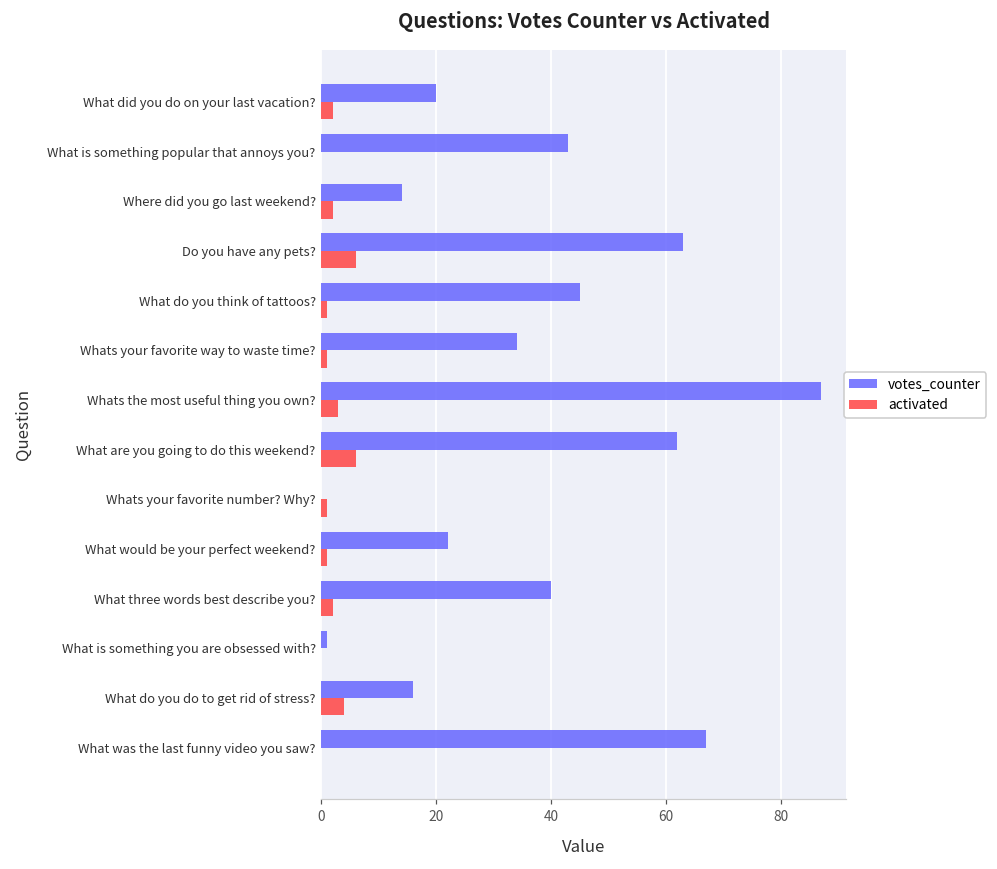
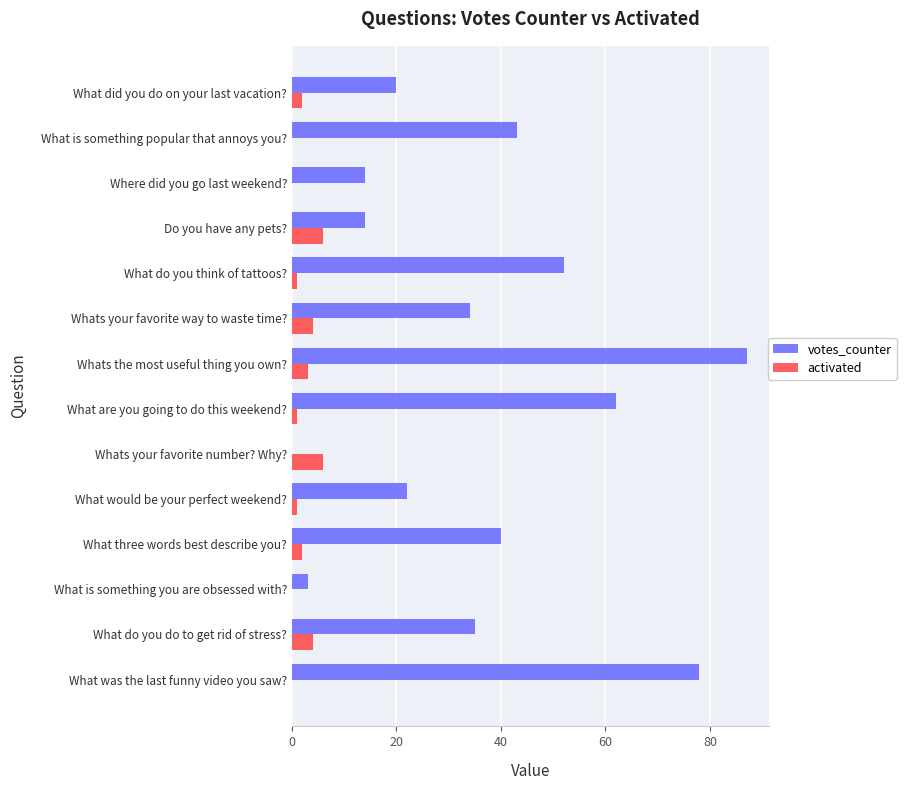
  {
    "votes_counter": {
      "What did you do on your last vacation?": 20,
      "What is something popular that annoys you?": 43,
      "Where did you go last weekend?": 14,
-     "Do you have any pets?": 63,
-     "What do you think of tattoos?": 45,
+     "Do you have any pets?": 14,
+     "What do you think of tattoos?": 52,
      "Whats your favorite way to waste time?": 34,
      "Whats the most useful thing you own?": 87,
      "What are you going to do this weekend?": 62,
      "Whats your favorite number? Why?": 0,
      "What would be your perfect weekend?": 22,
      "What three words best describe you?": 40,
-     "What is something you are obsessed with?": 1,
-     "What do you do to get rid of stress?": 16,
-     "What was the last funny video you saw?": 67
+     "What is something you are obsessed with?": 3,
+     "What do you do to get rid of stress?": 35,
+     "What was the last funny video you saw?": 78
    },
    "activated": {
      "What did you do on your last vacation?": 2,
      "What is something popular that annoys you?": 0,
-     "Where did you go last weekend?": 2,
+     "Where did you go last weekend?": 0,
      "Do you have any pets?": 6,
      "What do you think of tattoos?": 1,
-     "Whats your favorite way to waste time?": 1,
+     "Whats your favorite way to waste time?": 4,
      "Whats the most useful thing you own?": 3,
-     "What are you going to do this weekend?": 6,
-     "Whats your favorite number? Why?": 1,
+     "What are you going to do this weekend?": 1,
+     "Whats your favorite number? Why?": 6,
      "What would be your perfect weekend?": 1,
      "What three words best describe you?": 2,
      "What is something you are obsessed with?": 0,
      "What do you do to get rid of stress?": 4,
      "What was the last funny video you saw?": 0
    }
  }
